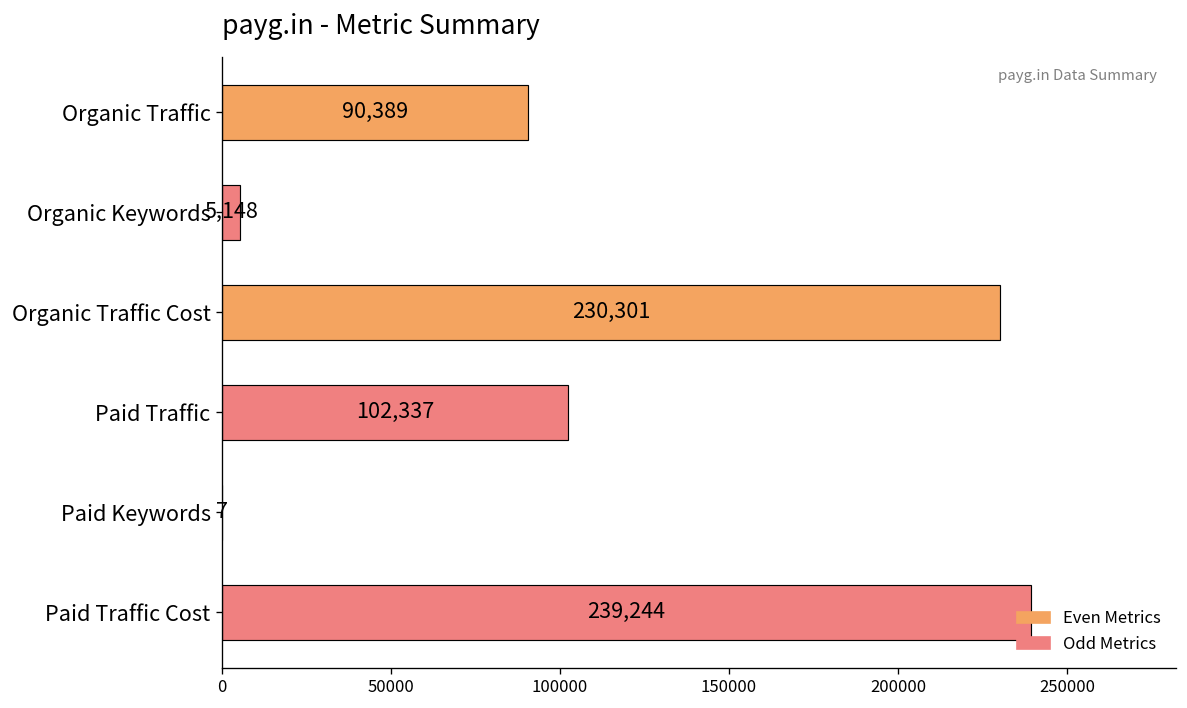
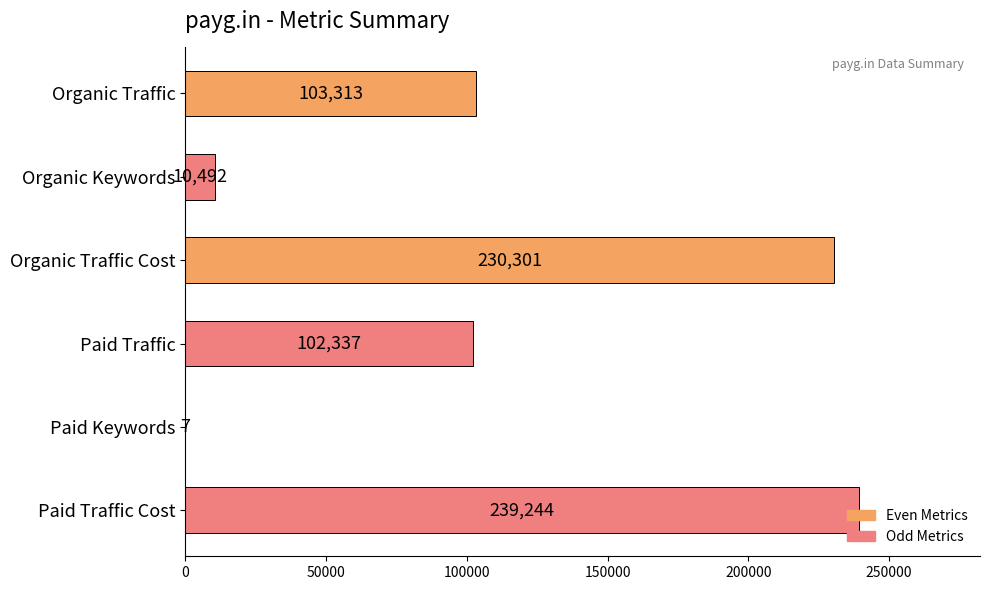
  {
-   "Organic Traffic": "90,389",
-   "Organic Keywords": "5,148",
+   "Organic Traffic": "103,313",
+   "Organic Keywords": "10,492",
    "Organic Traffic Cost": "230,301",
    "Paid Traffic": "102,337",
    "Paid Keywords": "7",
    "Paid Traffic Cost": "239,244"
  }
